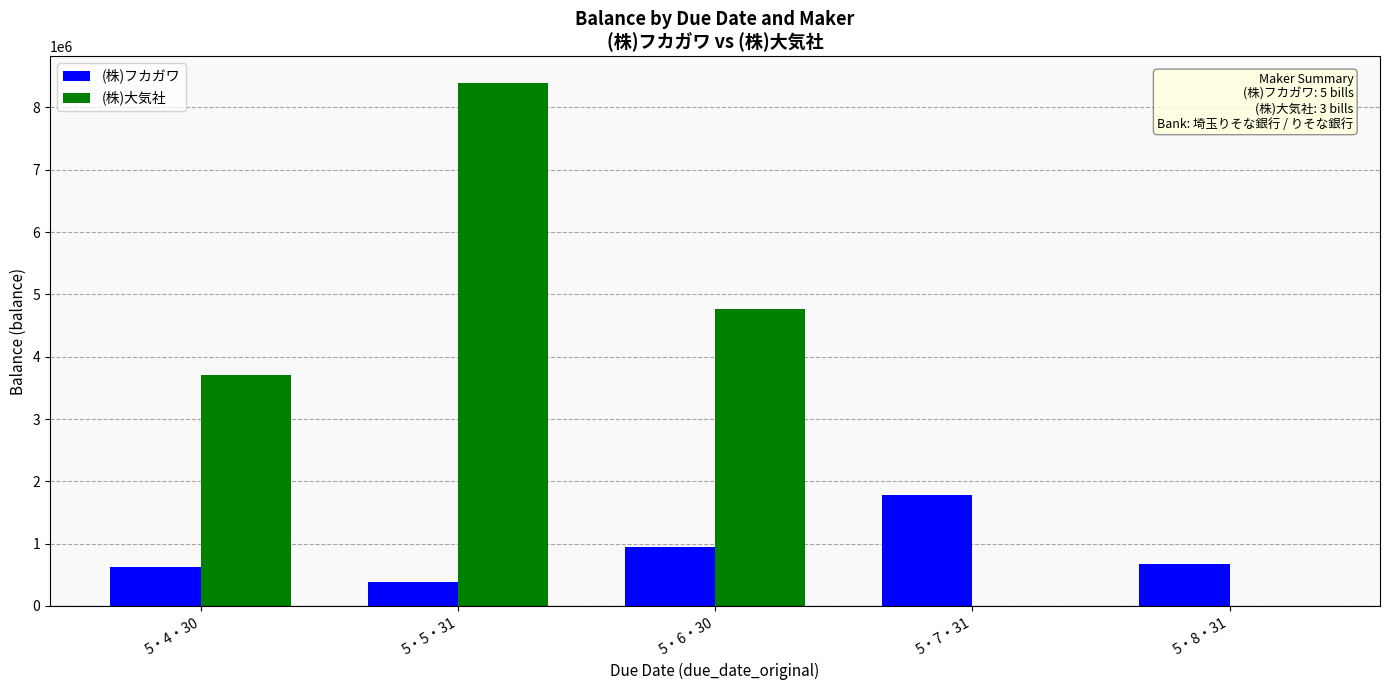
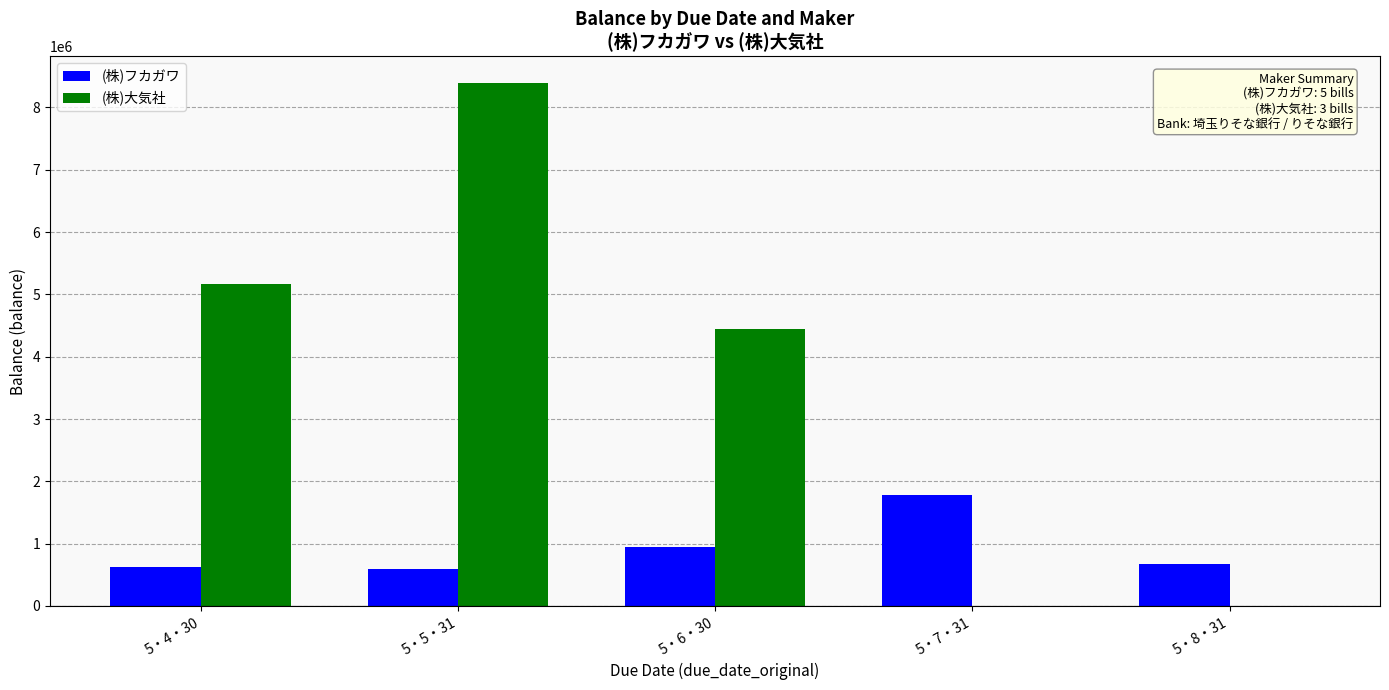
  {
    "(株)フカガワ": {
      "5・4・30": 600000,
-     "5・5・31": 400000,
+     "5・5・31": 600000,
      "5・6・30": 900000,
      "5・7・31": 1800000,
      "5・8・31": 700000
    },
    "(株)大気社": {
-     "5・4・30": 3700000,
+     "5・4・30": 5200000,
      "5・5・31": 8400000,
-     "5・6・30": 4800000,
+     "5・6・30": 4500000,
      "5・7・31": 0,
      "5・8・31": 0
    }
  }
